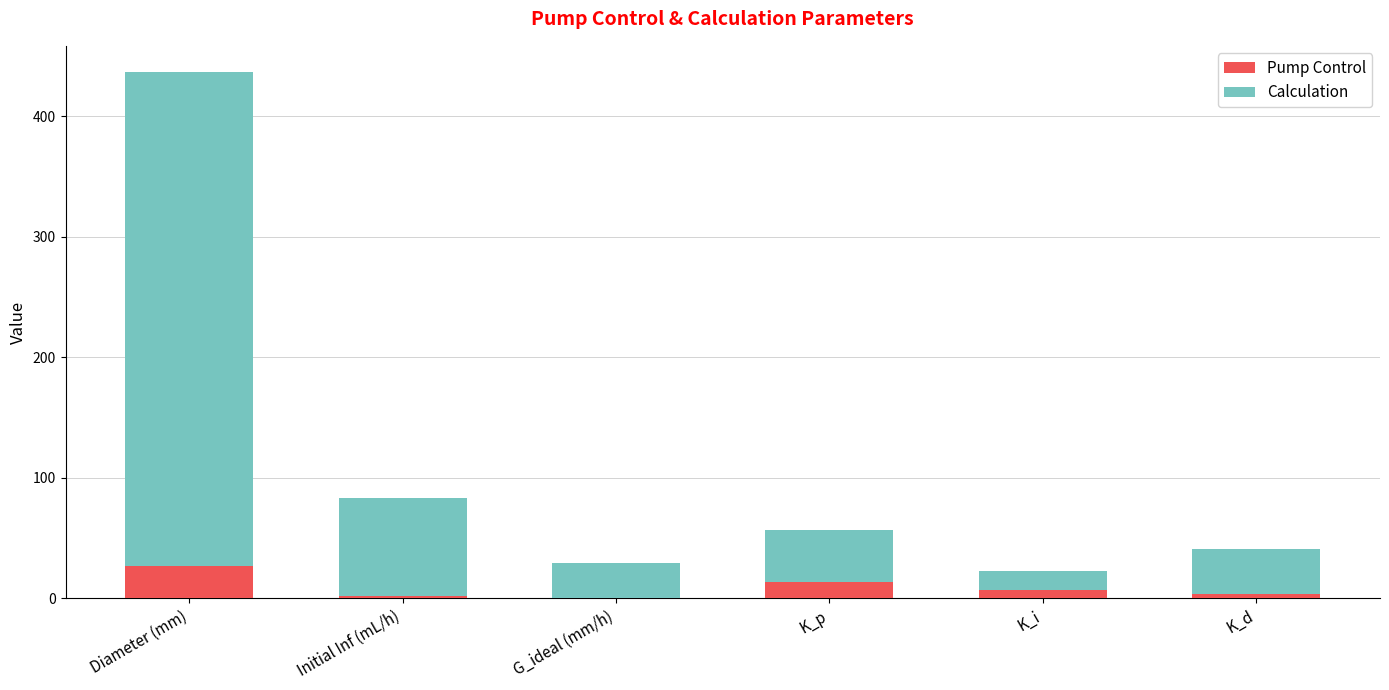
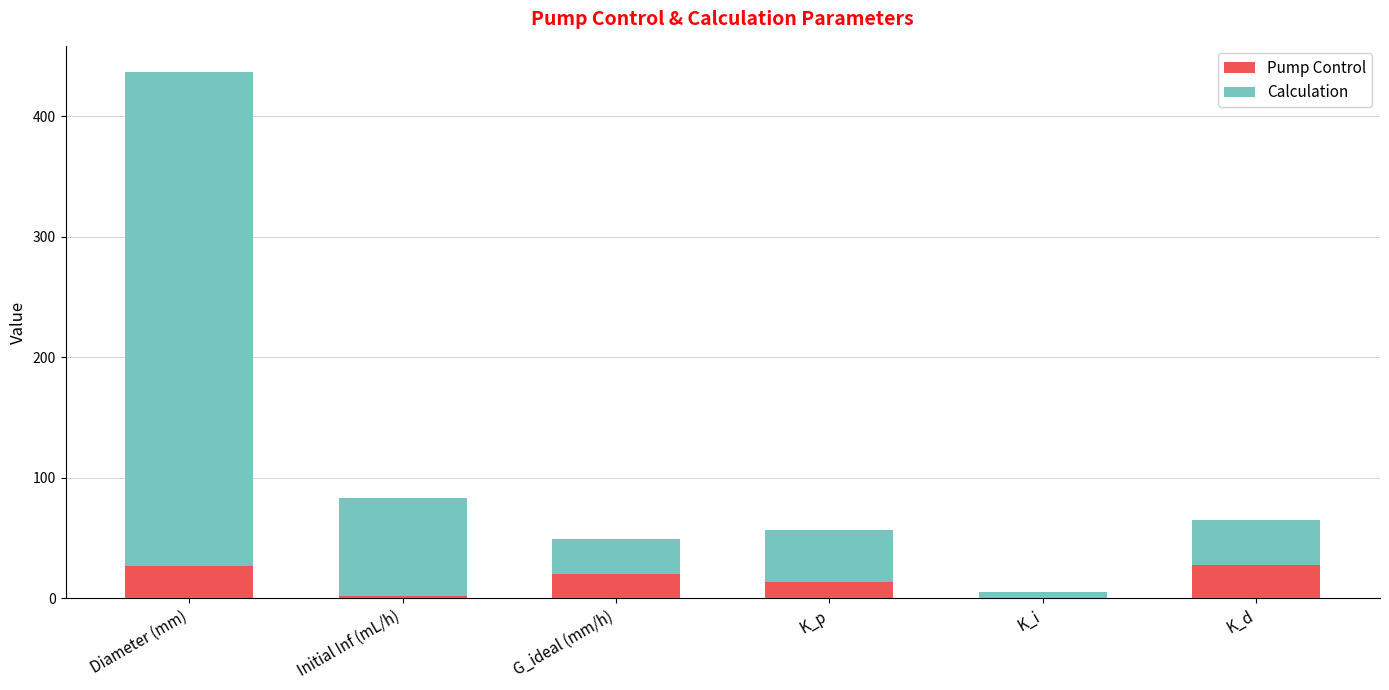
  {
    "Pump Control": {
      "Diameter (mm)": 27,
-     "G_ideal (mm/h)": 1,
+     "G_ideal (mm/h)": 20,
      "K_p": 14,
-     "K_i": 7,
-     "K_d": 4
+     "K_i": 0,
+     "K_d": 28
    },
    "Calculation": {
      "Diameter (mm)": 410,
      "Initial Inf (mL/h)": 82,
      "G_ideal (mm/h)": 29,
      "K_p": 43,
-     "K_i": 16,
+     "K_i": 5,
      "K_d": 37
    }
  }
